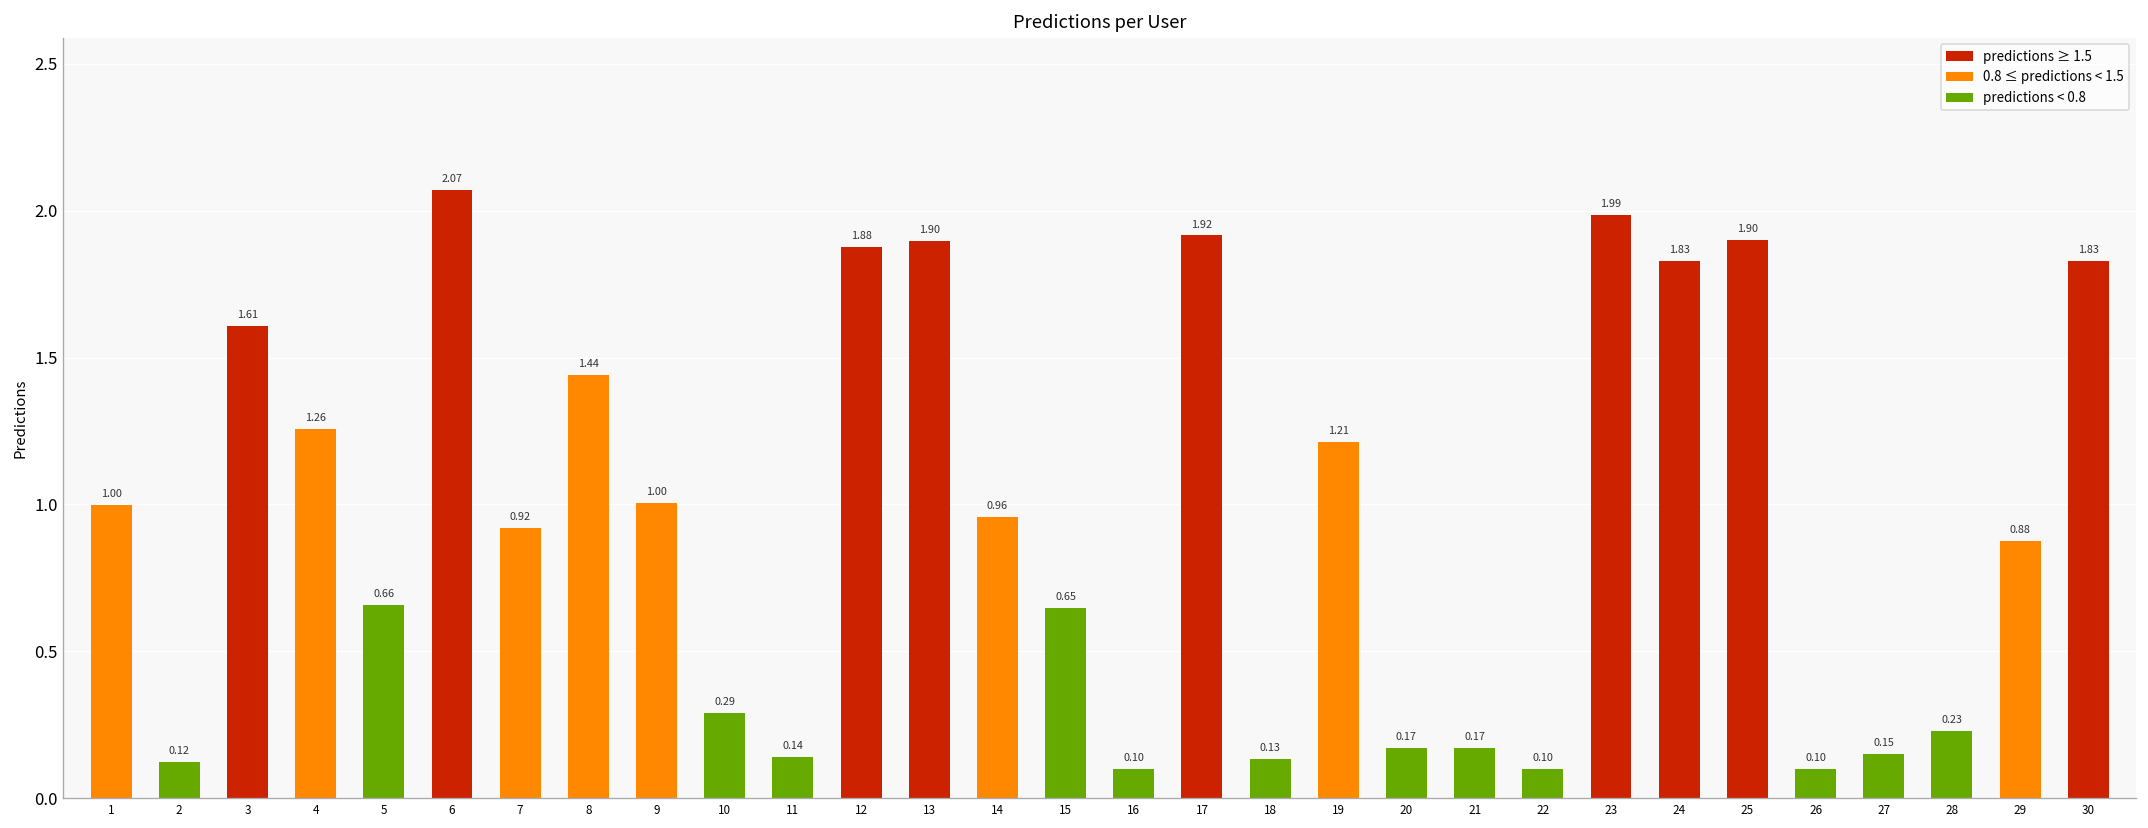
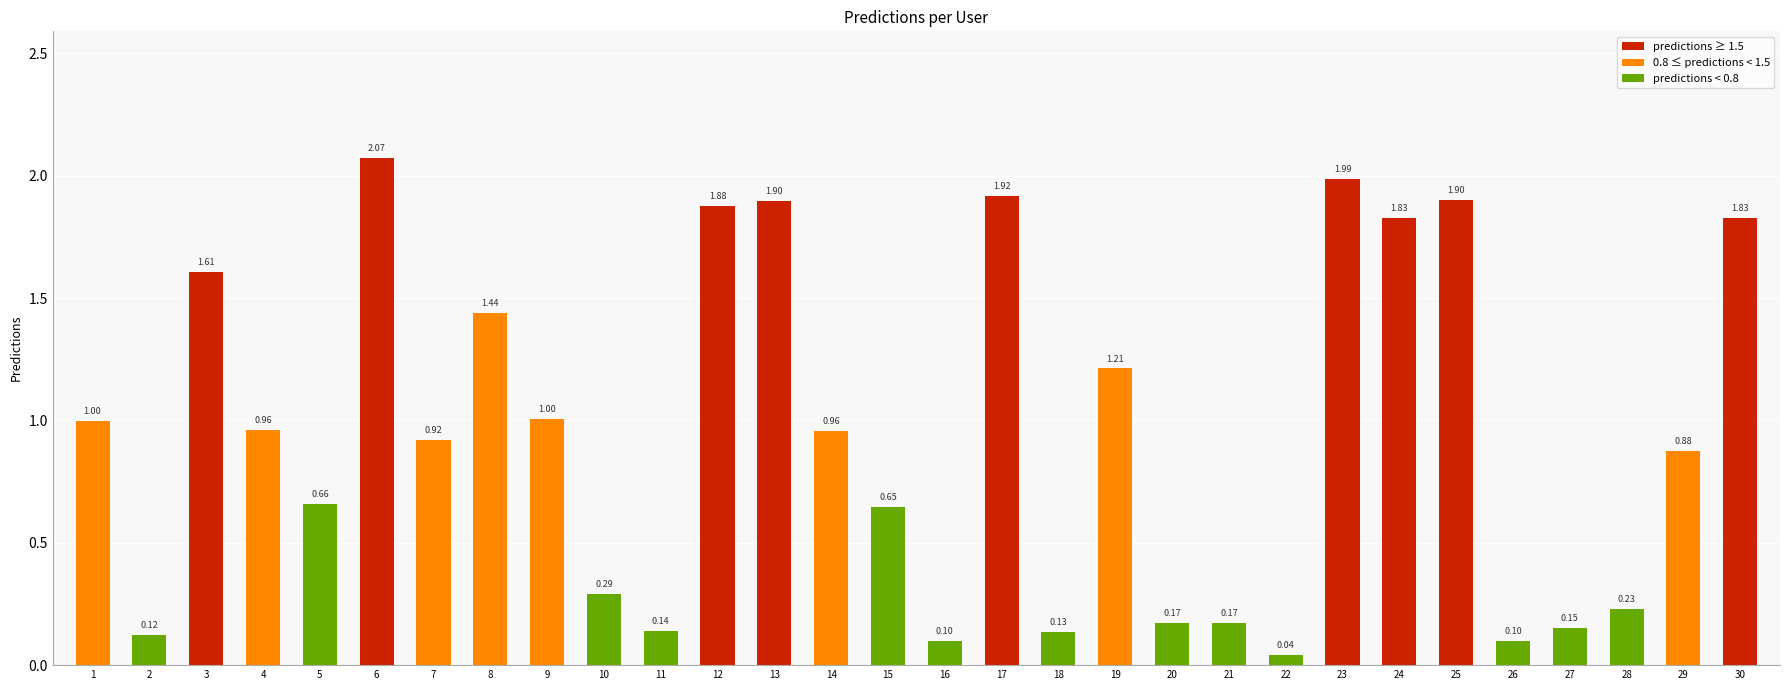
  {
    "1": 1.00,
    "2": 0.12,
    "3": 1.61,
-   "4": 1.26,
+   "4": 0.96,
    "5": 0.66,
    "6": 2.07,
    "7": 0.92,
    "8": 1.44,
    "9": 1.00,
    "10": 0.29,
    "11": 0.14,
    "12": 1.88,
    "13": 1.90,
    "14": 0.96,
    "15": 0.65,
    "16": 0.10,
    "17": 1.92,
    "18": 0.13,
    "19": 1.21,
    "20": 0.17,
    "21": 0.17,
-   "22": 0.10,
+   "22": 0.04,
    "23": 1.99,
    "24": 1.83,
    "25": 1.90,
    "26": 0.10,
    "27": 0.15,
    "28": 0.23,
    "29": 0.88,
    "30": 1.83
  }
